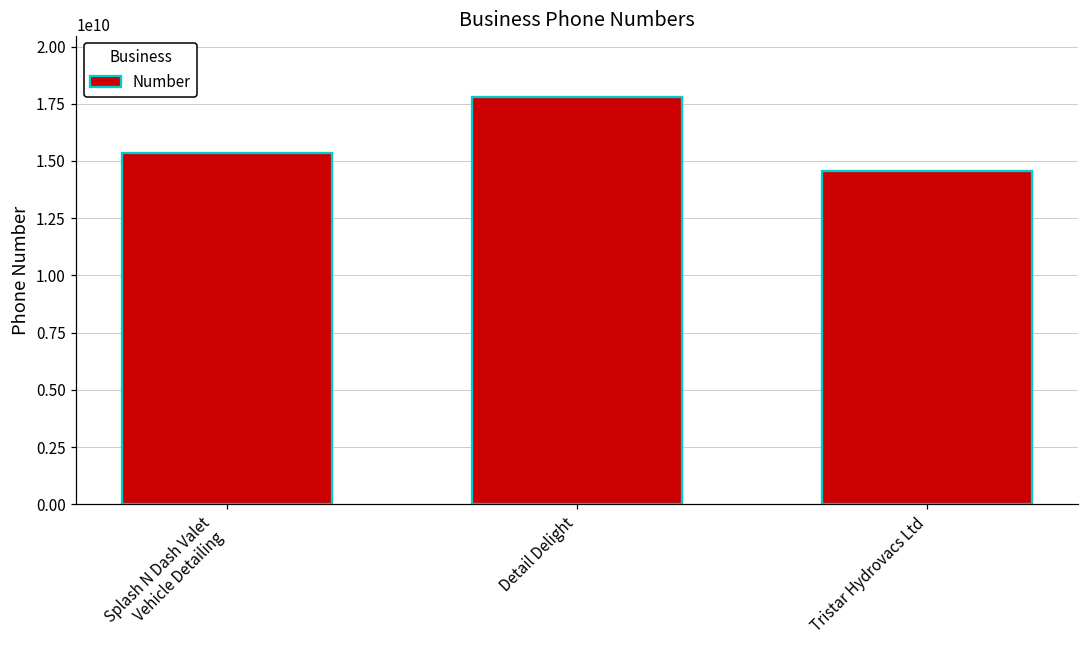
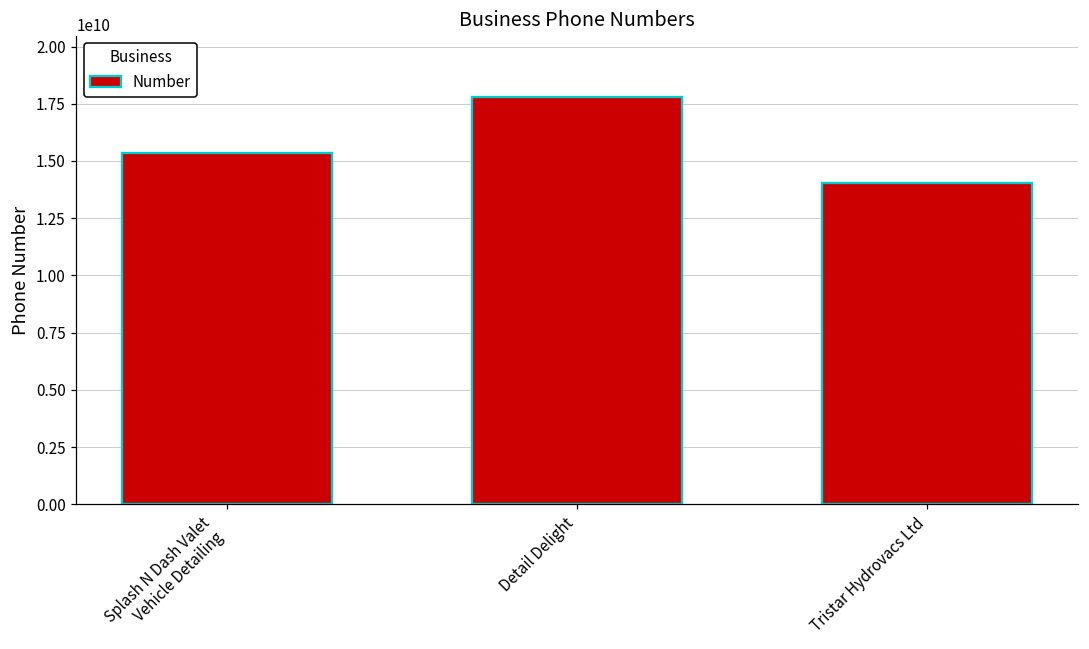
  {
    "Splash N Dash Valet Vehicle Detailing": 15300000000,
    "Detail Delight": 17800000000,
-   "Tristar Hydrovacs Ltd": 14600000000
+   "Tristar Hydrovacs Ltd": 14000000000
  }
